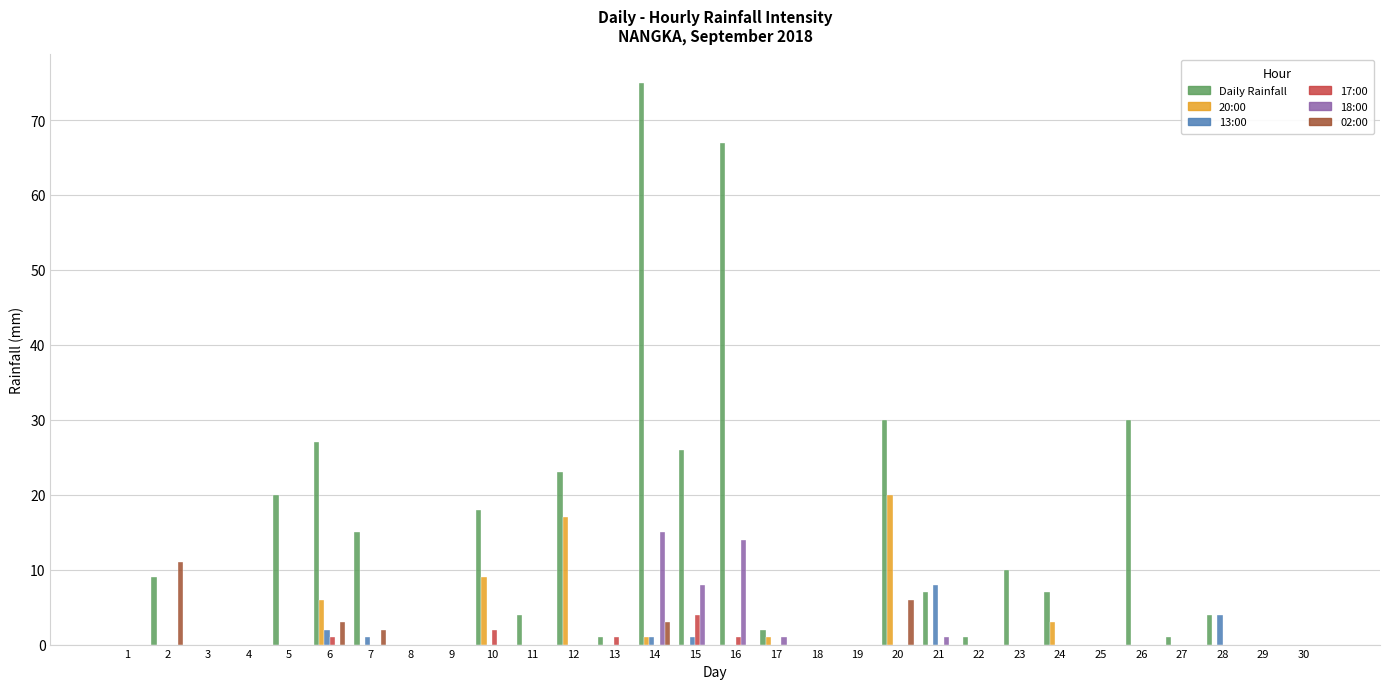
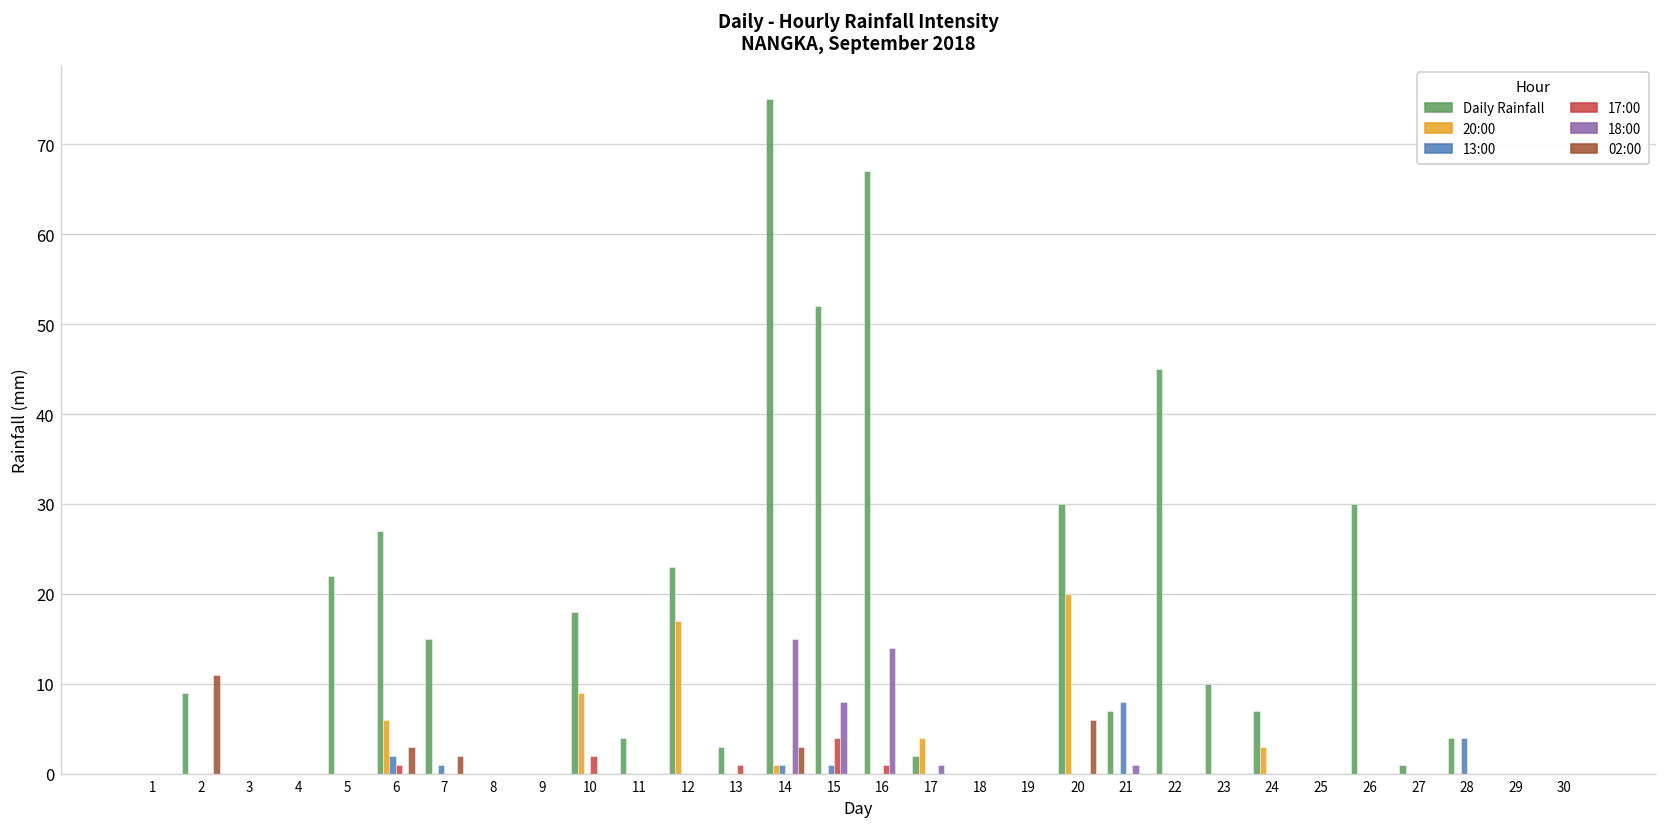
  {
    "Daily Rainfall": {
      "1": 0,
      "2": 9,
      "3": 0,
      "4": 0,
-     "5": 20,
+     "5": 22,
      "6": 27,
      "7": 15,
      "8": 0,
      "9": 0,
      "10": 18,
      "11": 4,
      "12": 23,
-     "13": 1,
+     "13": 3,
      "14": 75,
-     "15": 26,
+     "15": 52,
      "16": 67,
      "17": 2,
      "18": 0,
      "19": 0,
      "20": 30,
      "21": 7,
-     "22": 1,
+     "22": 45,
      "23": 10,
      "24": 7,
      "25": 0,
      "26": 30,
      "27": 1,
      "28": 4,
      "29": 0,
      "30": 0
    },
    "20:00": {
      "1": 0,
      "2": 0,
      "3": 0,
      "4": 0,
      "5": 0,
      "6": 6,
      "7": 0,
      "8": 0,
      "9": 0,
      "10": 9,
      "11": 0,
      "12": 17,
      "13": 0,
      "14": 1,
      "15": 0,
      "16": 0,
-     "17": 1,
+     "17": 4,
      "18": 0,
      "19": 0,
      "20": 20,
      "21": 0,
      "22": 0,
      "23": 0,
      "24": 3,
      "25": 0,
      "26": 0,
      "27": 0,
      "28": 0,
      "29": 0,
      "30": 0
    },
    "13:00": {
      "1": 0,
      "2": 0,
      "3": 0,
      "4": 0,
      "5": 0,
      "6": 2,
      "7": 1,
      "8": 0,
      "9": 0,
      "10": 0,
      "11": 0,
      "12": 0,
      "13": 0,
      "14": 1,
      "15": 1,
      "16": 0,
      "17": 0,
      "18": 0,
      "19": 0,
      "20": 0,
      "21": 8,
      "22": 0,
      "23": 0,
      "24": 0,
      "25": 0,
      "26": 0,
      "27": 0,
      "28": 4,
      "29": 0,
      "30": 0
    },
    "18:00": {
      "1": 0,
      "2": 0,
      "3": 0,
      "4": 0,
      "5": 0,
      "6": 0,
      "7": 0,
      "8": 0,
      "9": 0,
      "10": 0,
      "11": 0,
      "12": 0,
      "13": 0,
      "14": 15,
      "15": 8,
      "16": 14,
      "17": 1,
      "18": 0,
      "19": 0,
      "20": 0,
      "21": 1,
      "22": 0,
      "23": 0,
      "24": 0,
      "25": 0,
      "26": 0,
      "27": 0,
      "28": 0,
      "29": 0,
      "30": 0
    }
  }
